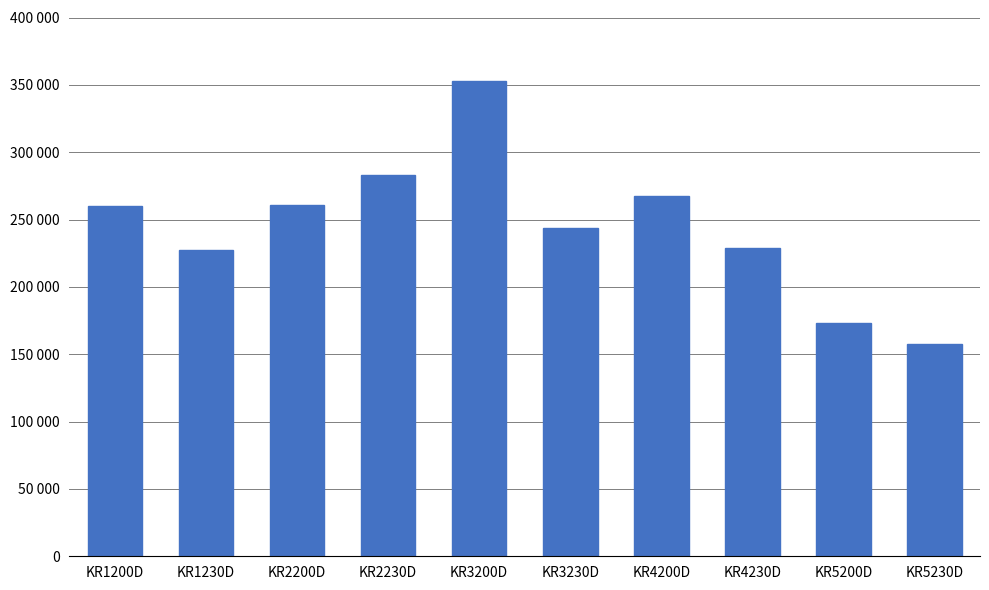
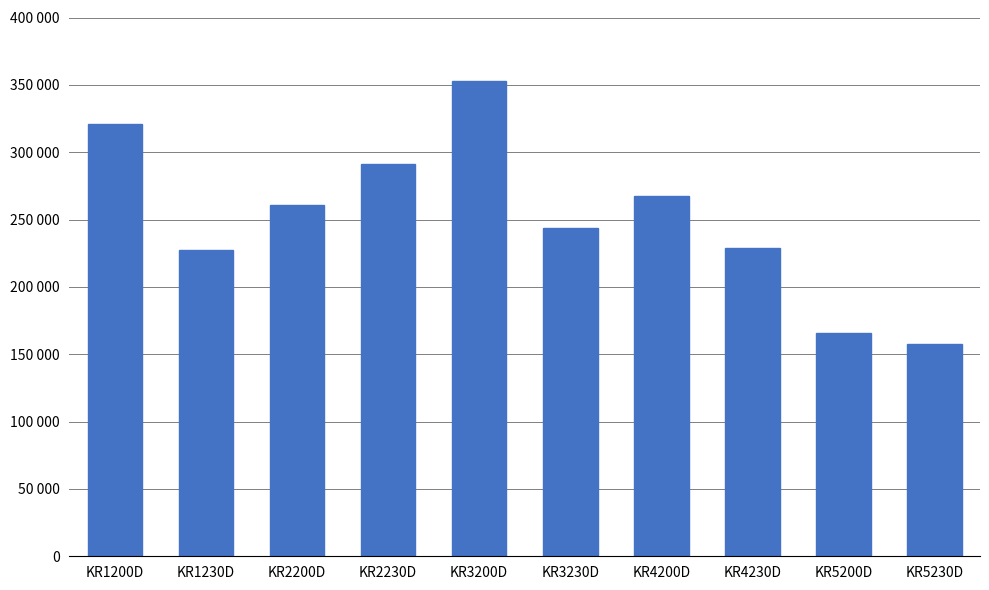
  {
-   "KR1200D": 260000,
+   "KR1200D": 321000,
    "KR1230D": 227000,
    "KR2200D": 261000,
-   "KR2230D": 283000,
+   "KR2230D": 291000,
    "KR3200D": 353000,
    "KR3230D": 244000,
    "KR4200D": 267000,
    "KR4230D": 229000,
-   "KR5200D": 173000,
+   "KR5200D": 166000,
    "KR5230D": 158000
  }
